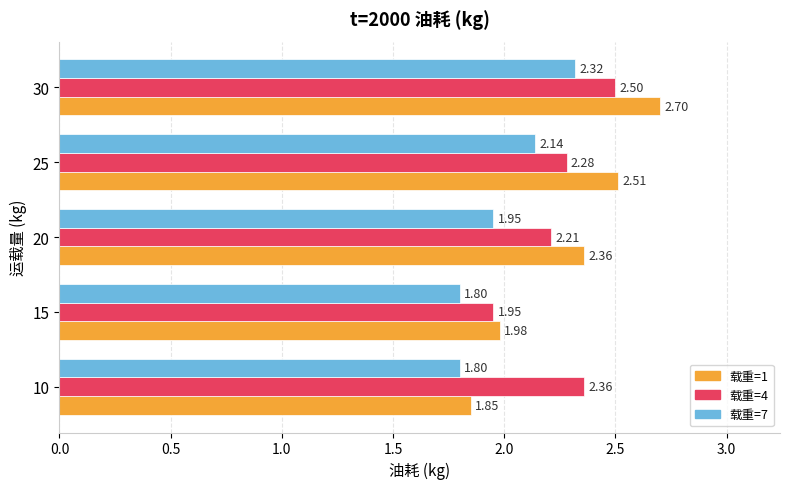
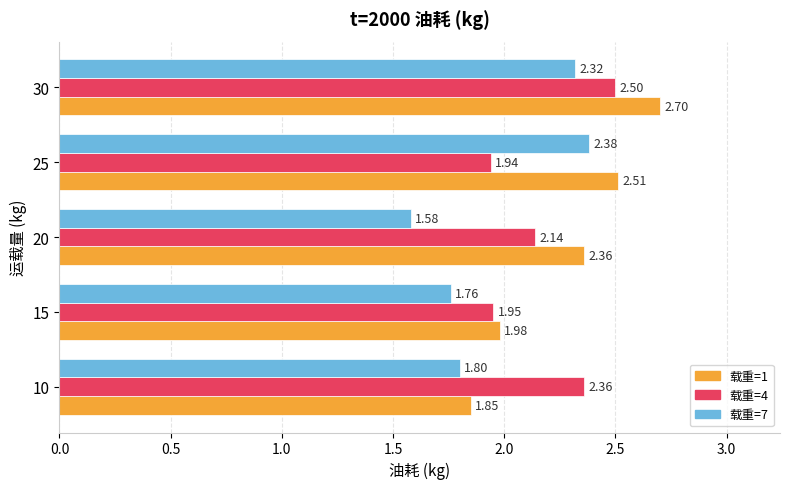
  {
    "载重=1": {
      "30": 2.70,
      "25": 2.51,
      "20": 2.36,
      "15": 1.98,
      "10": 1.85
    },
    "载重=4": {
      "30": 2.50,
-     "25": 2.28,
-     "20": 2.21,
+     "25": 1.94,
+     "20": 2.14,
      "15": 1.95,
      "10": 2.36
    },
    "载重=7": {
      "30": 2.32,
-     "25": 2.14,
-     "20": 1.95,
-     "15": 1.80,
+     "25": 2.38,
+     "20": 1.58,
+     "15": 1.76,
      "10": 1.80
    }
  }
